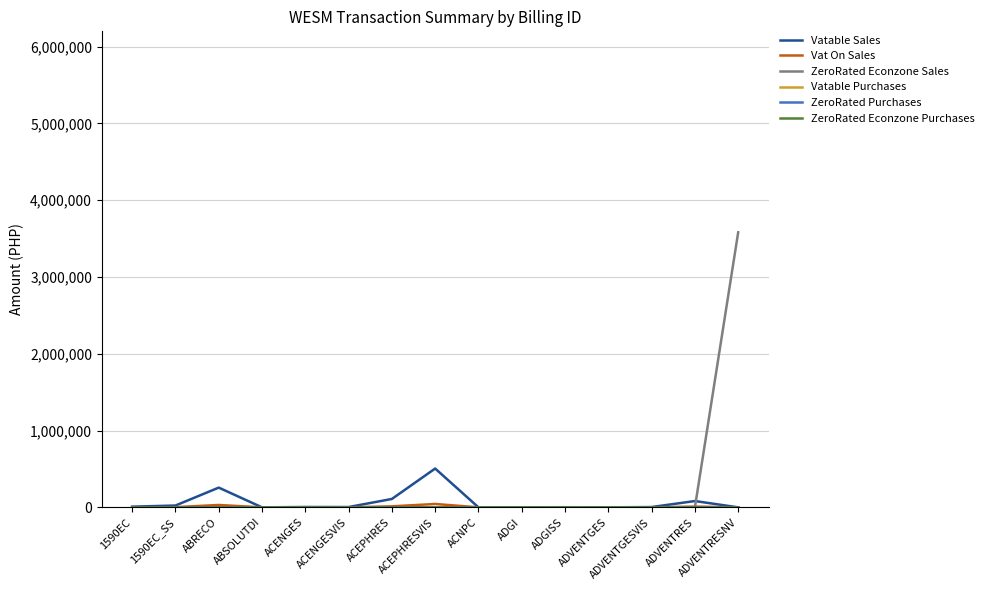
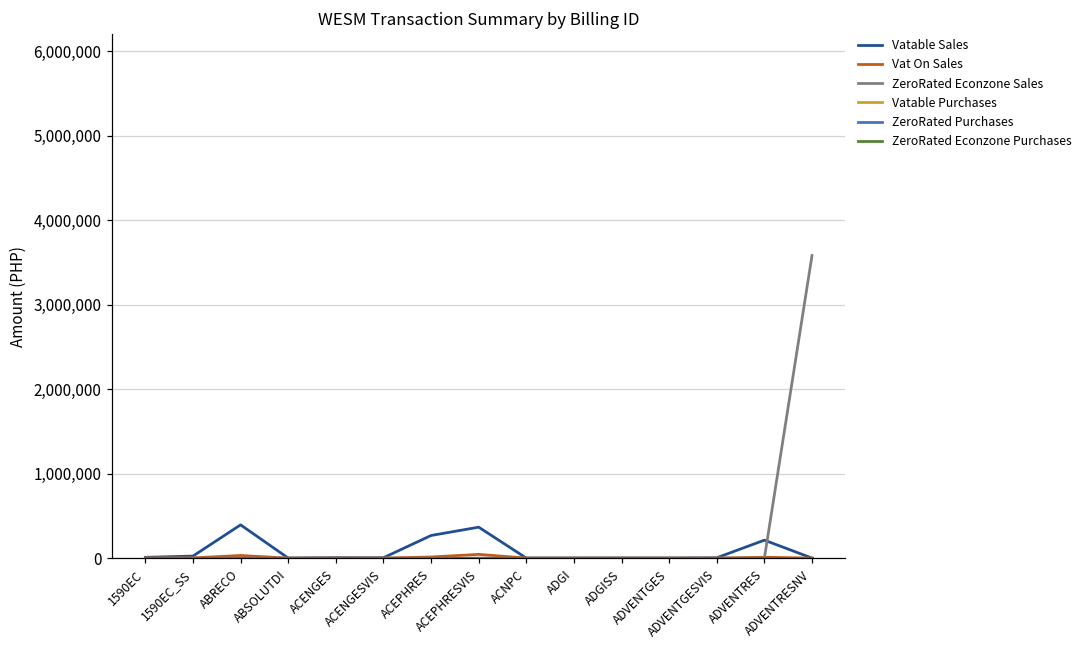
  {
    "Vatable Sales": {
-     "ABRECO": "300,000",
-     "ACEPHRES": "100,000",
-     "ACEPHRESVIS": "500,000",
-     "ADVENTRES": "100,000"
+     "ABRECO": "400,000",
+     "ACEPHRES": "300,000",
+     "ACEPHRESVIS": "400,000",
+     "ADVENTRES": "200,000"
    },
    "Vat On Sales": {
      "ACEPHRESVIS": "0"
    },
    "ZeroRated Econzone Sales": {
      "ADVENTRESNV": "3,600,000"
    }
  }
